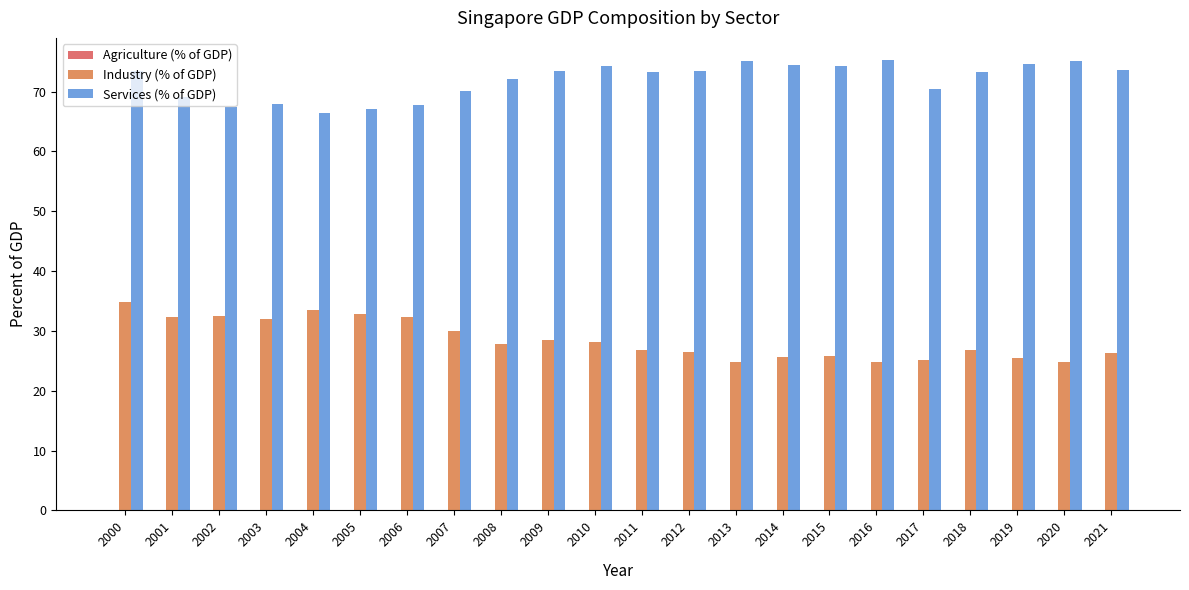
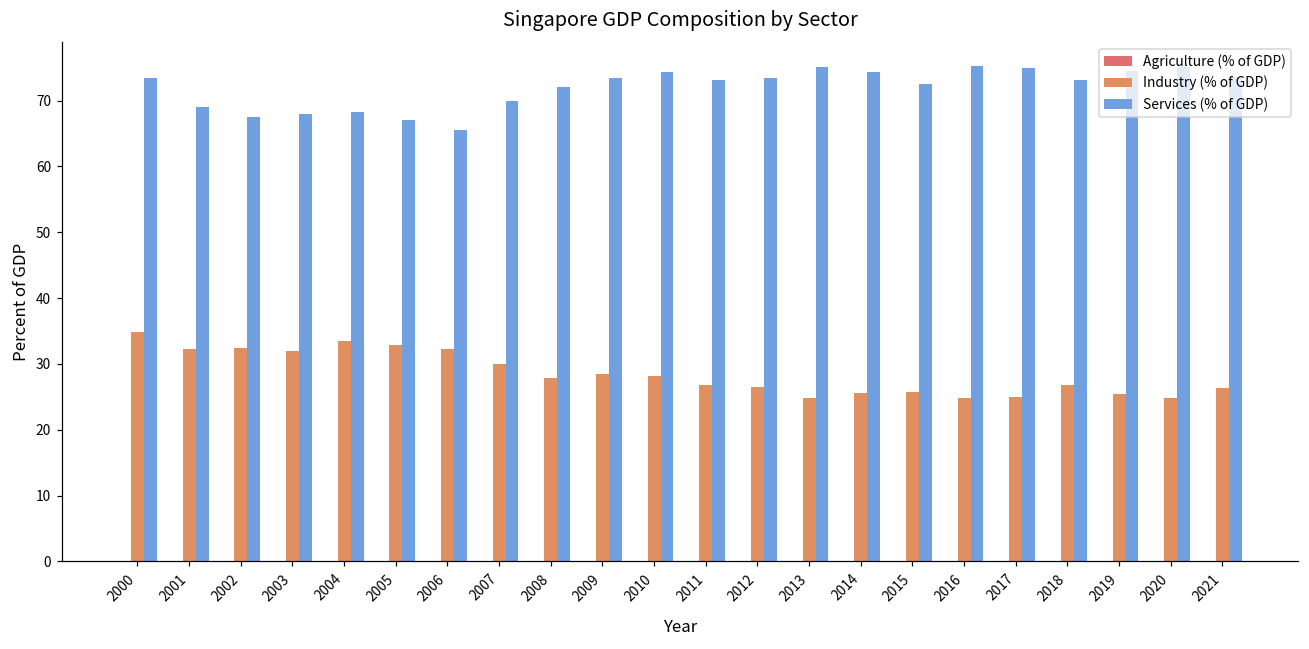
  {
    "Services (% of GDP)": {
      "2002": 67,
      "2003": 68,
-     "2004": 66,
+     "2004": 68,
      "2005": 67,
-     "2006": 68,
+     "2006": 66,
      "2007": 70,
      "2008": 72,
      "2009": 73,
      "2010": 74,
      "2011": 73,
      "2012": 73,
      "2013": 75,
      "2014": 74,
-     "2015": 74,
+     "2015": 73,
      "2016": 75,
-     "2017": 70,
+     "2017": 75,
      "2018": 73,
      "2019": 75,
      "2020": 75,
      "2021": 74
    }
  }
